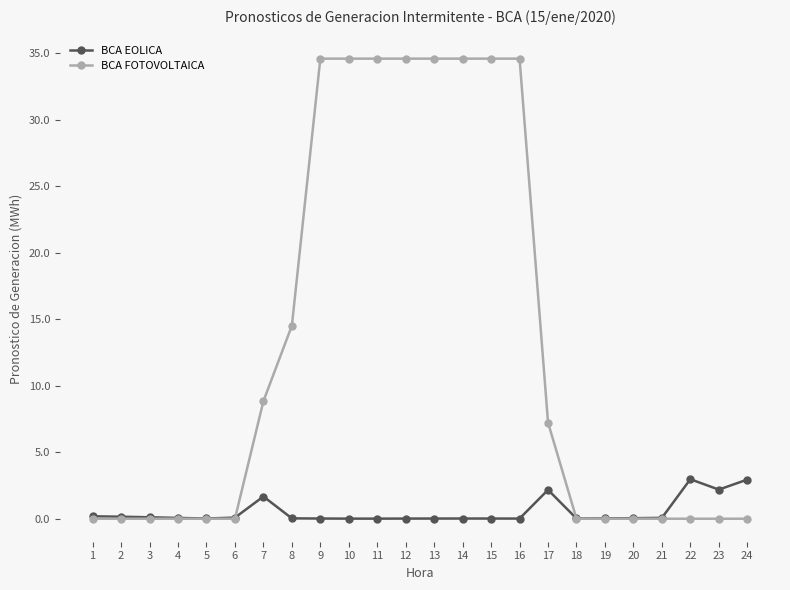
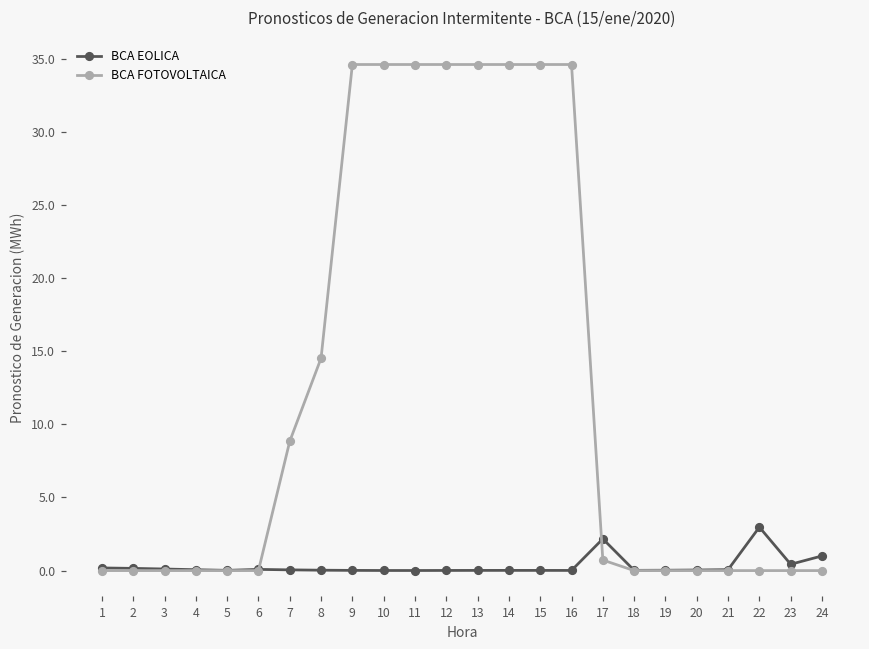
  {
    "BCA EOLICA": {
-     "7": 1.7,
+     "7": 0.1,
      "8": 0.0,
      "9": 0.0,
      "10": 0.0,
      "11": 0.0,
      "12": 0.0,
      "13": 0.0,
      "14": 0.0,
      "15": 0.0,
      "16": 0.0,
      "17": 2.2,
      "22": 3.0,
-     "23": 2.2,
-     "24": 2.9
+     "23": 0.4,
+     "24": 1.0
    },
    "BCA FOTOVOLTAICA": {
      "7": 8.8,
      "8": 14.5,
      "9": 34.6,
      "10": 34.6,
      "11": 34.6,
      "12": 34.6,
      "13": 34.6,
      "14": 34.6,
      "15": 34.6,
      "16": 34.6,
-     "17": 7.2,
+     "17": 0.7,
      "22": 0.0,
      "23": 0.0,
      "24": 0.0
    }
  }
